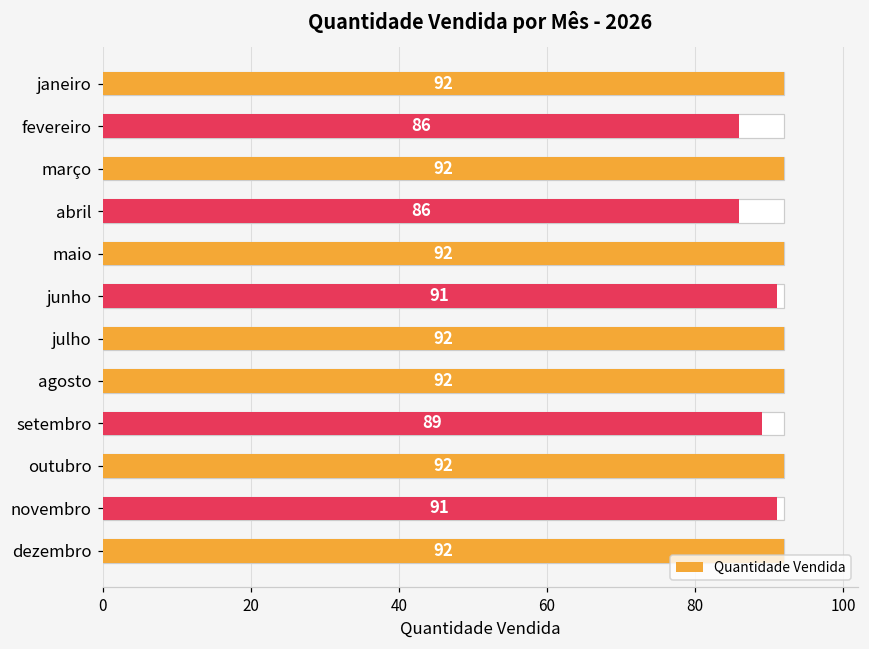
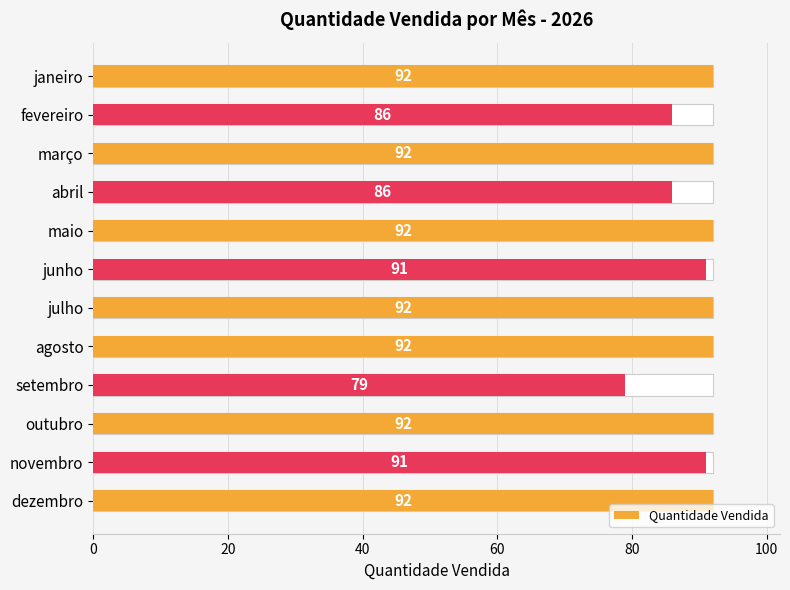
  {
    "Quantidade Vendida": {
      "janeiro": 92,
      "março": 92,
      "maio": 92,
      "julho": 92,
      "agosto": 92,
-     "setembro": 89,
+     "setembro": 79,
      "outubro": 92,
      "dezembro": 92
    }
  }
